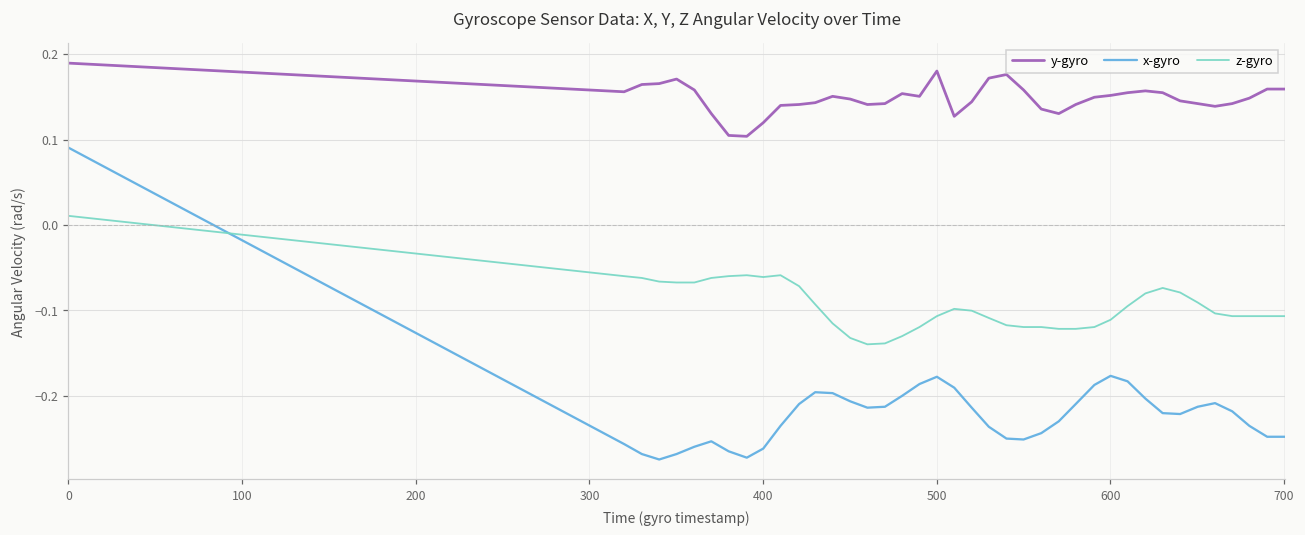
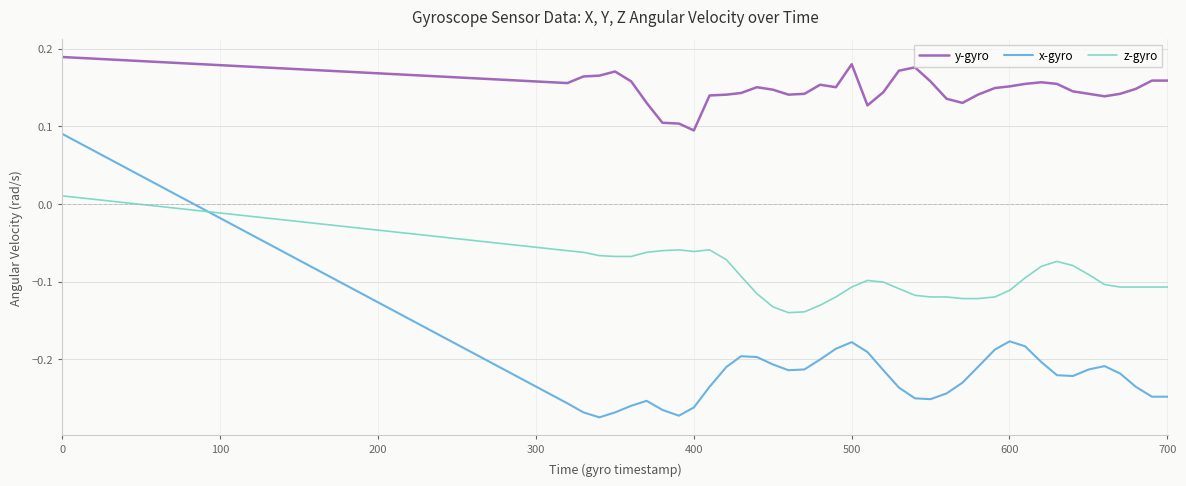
  {
    "y-gyro": {
      "0": 0.19,
-     "400": 0.12,
+     "400": 0.09,
      "500": 0.18,
      "600": 0.15
    }
  }
